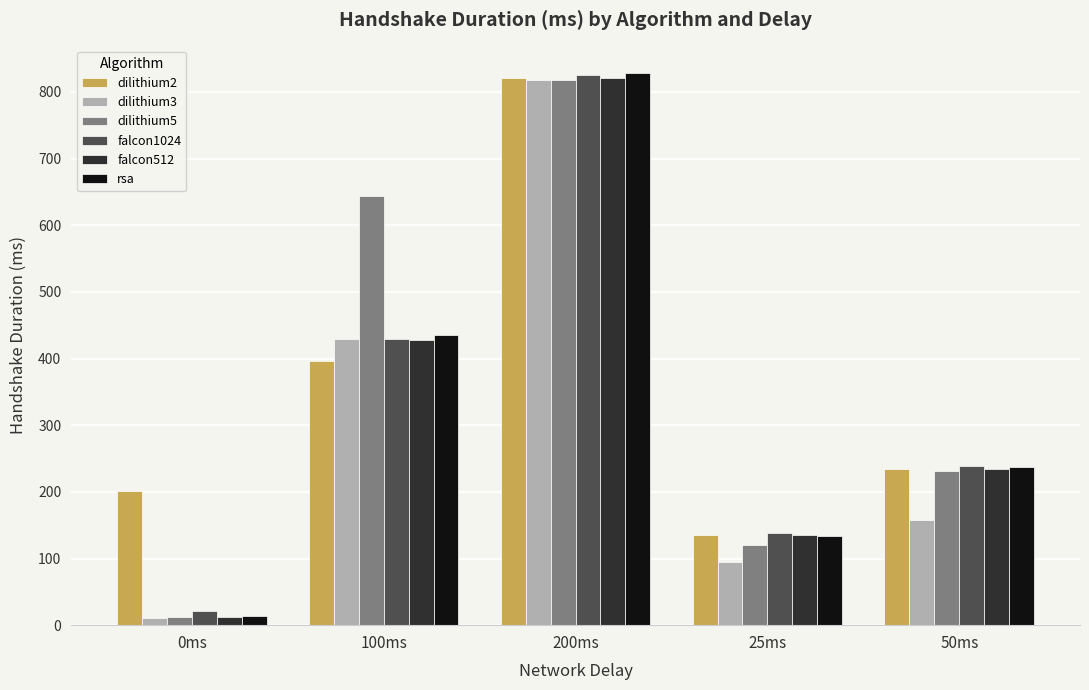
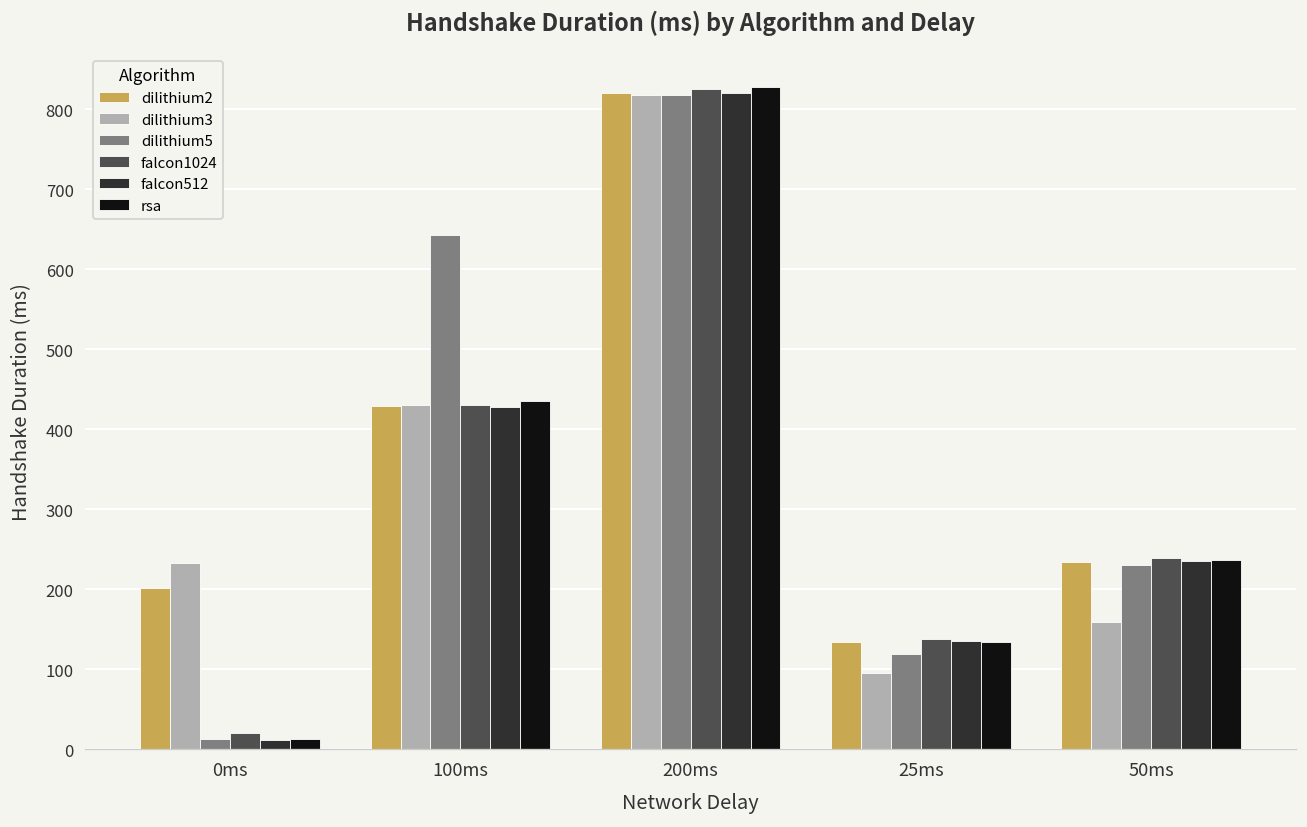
  {
    "dilithium2": {
      "0ms": 200,
-     "100ms": 400,
+     "100ms": 430,
      "200ms": 820,
      "25ms": 130,
      "50ms": 230
    },
    "dilithium3": {
-     "0ms": 10,
+     "0ms": 230,
      "100ms": 430,
      "200ms": 820,
      "25ms": 90,
      "50ms": 160
    },
    "dilithium5": {
      "0ms": 10,
      "100ms": 640,
      "200ms": 820,
      "25ms": 120,
      "50ms": 230
    }
  }
